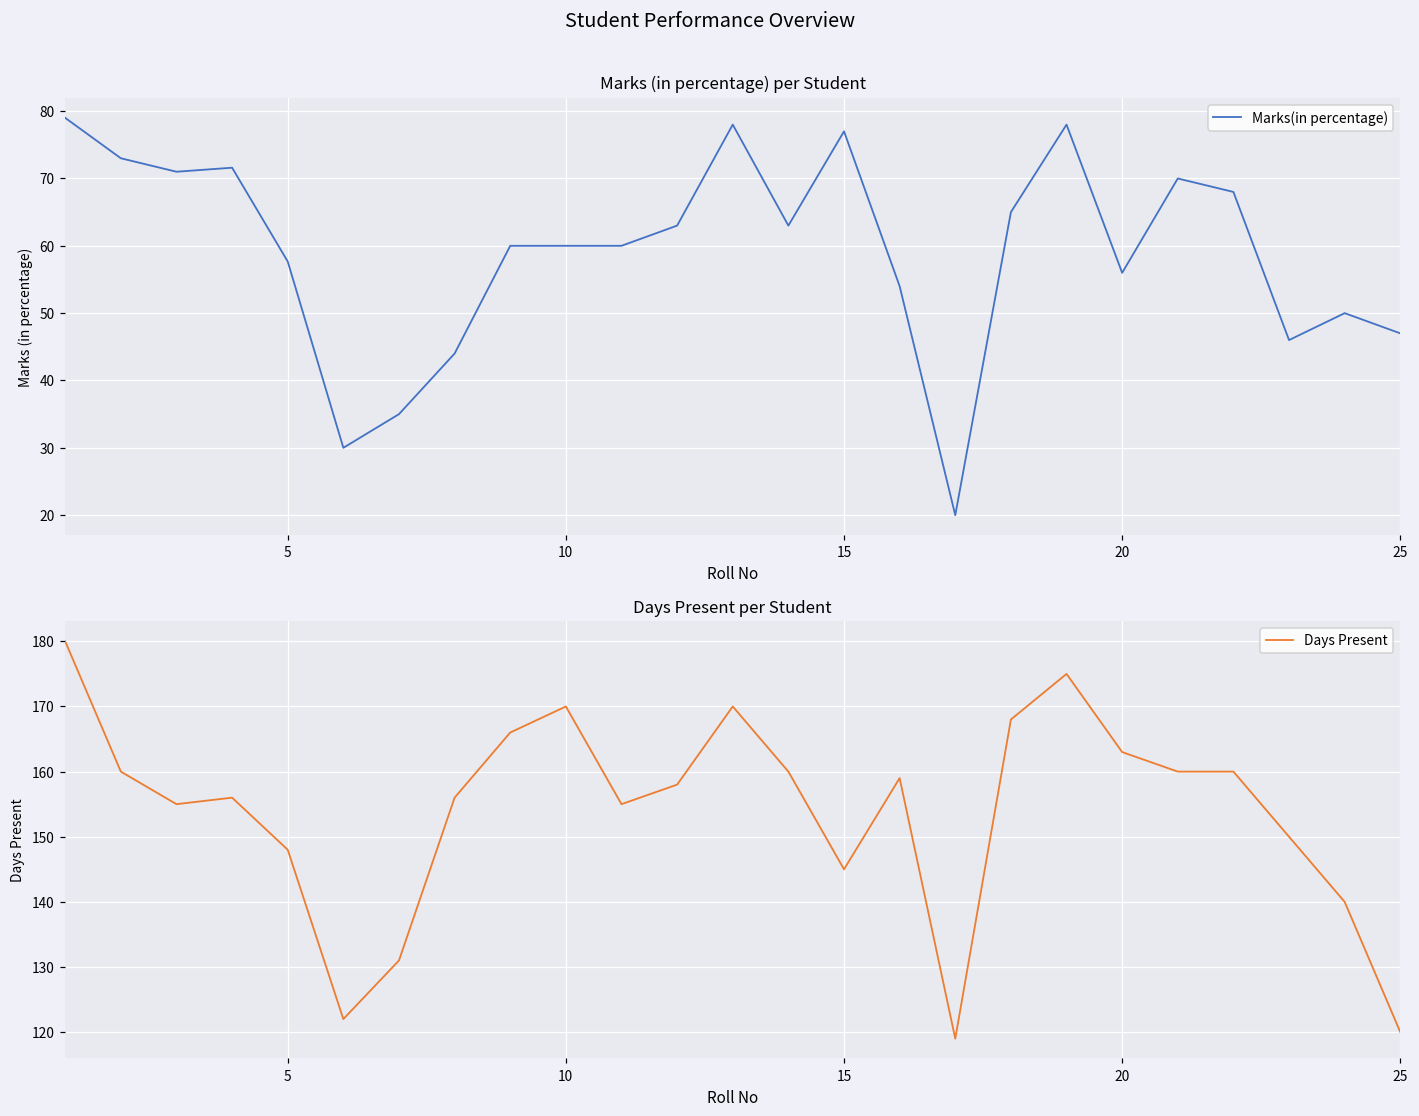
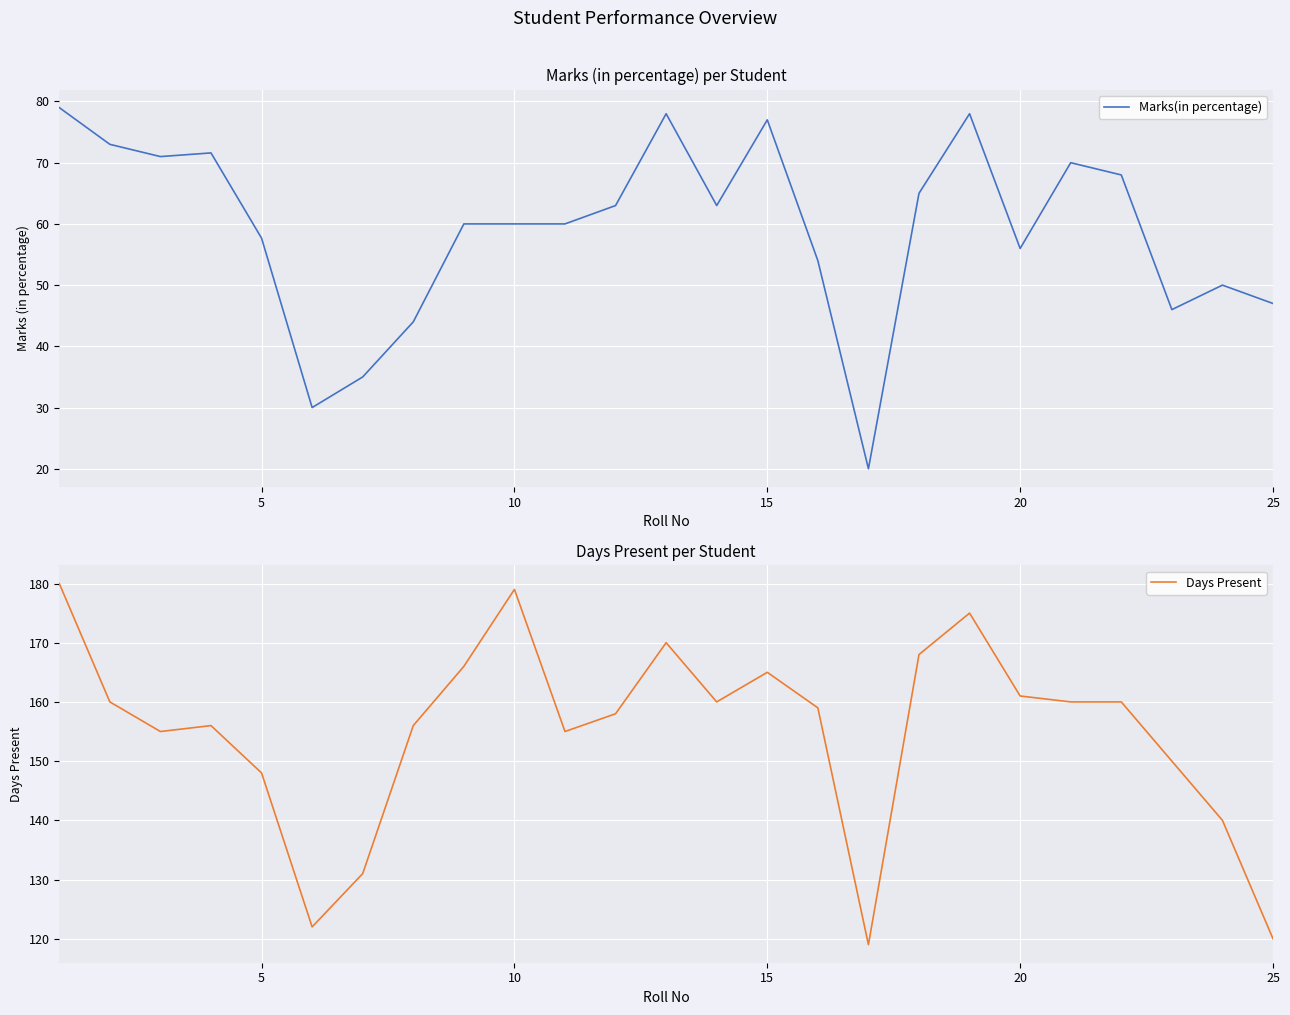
  {
    "Marks (in percentage) per Student": {
      "5": 58,
      "10": 60,
      "15": 77,
      "20": 56,
      "25": 47
    },
    "Days Present per Student": {
      "5": 148,
-     "10": 170,
-     "15": 145,
-     "20": 163,
+     "10": 179,
+     "15": 165,
+     "20": 161,
      "25": 120
    }
  }
